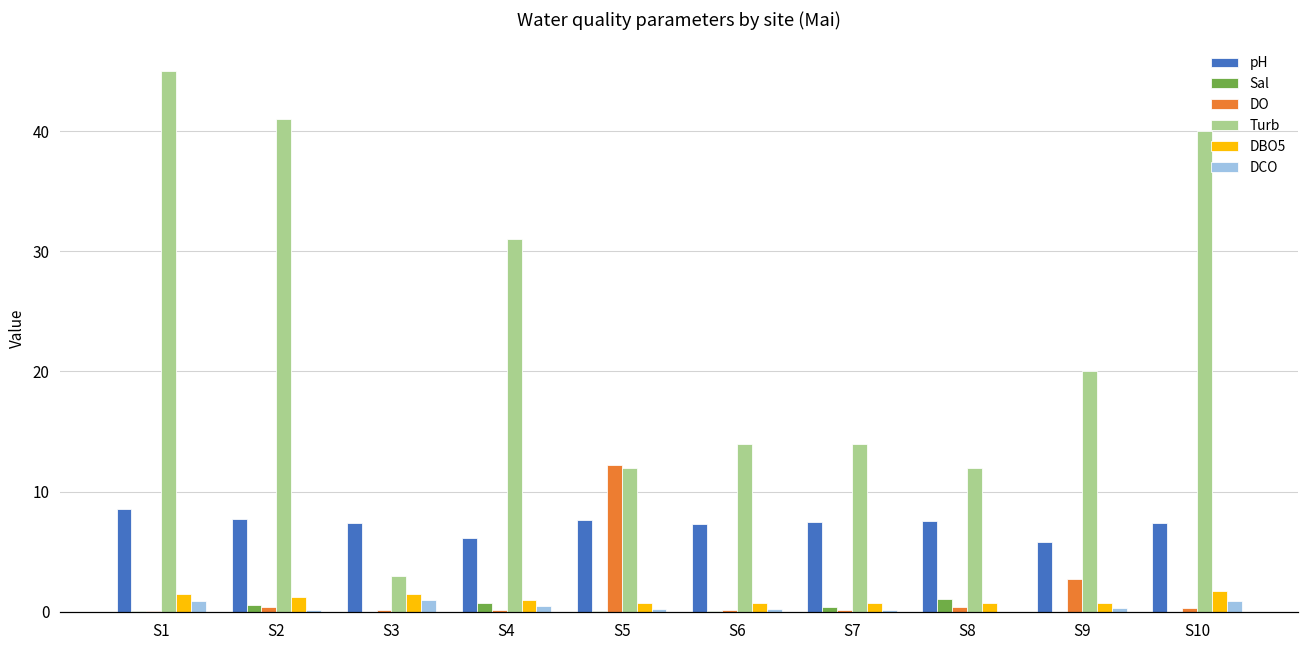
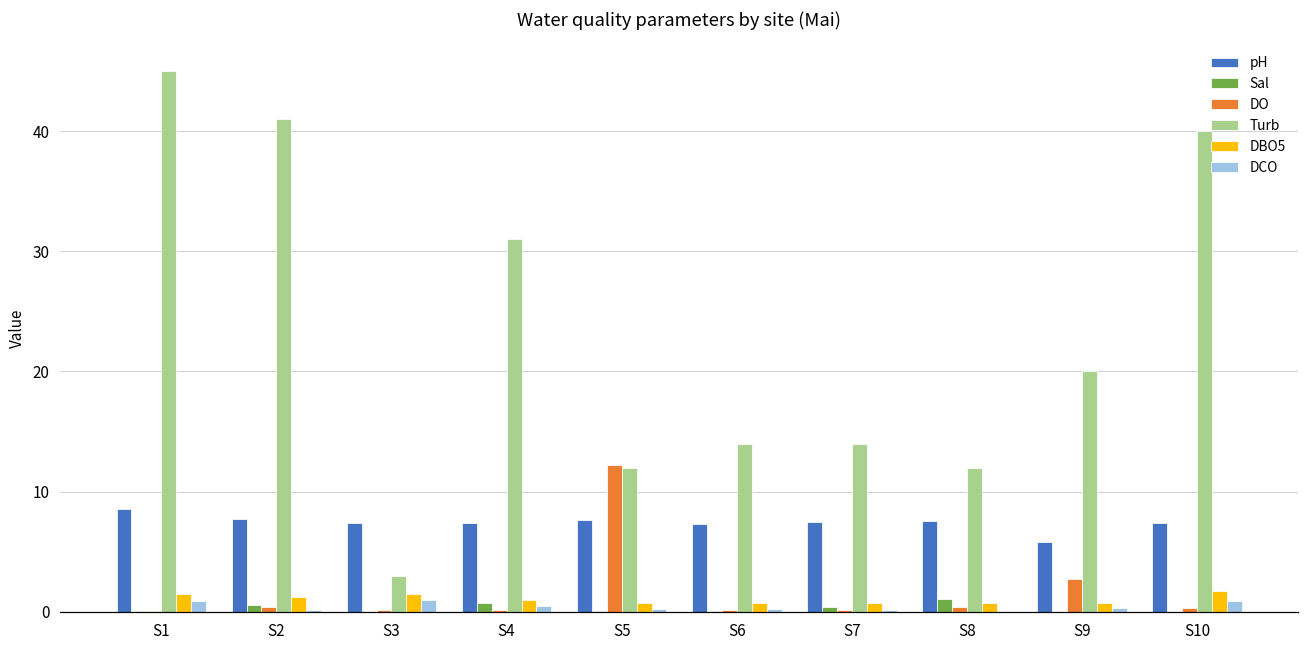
  {
    "pH": {
      "S1": 8.6,
      "S2": 7.8,
      "S3": 7.4,
-     "S4": 6.2,
+     "S4": 7.4,
      "S5": 7.6,
      "S6": 7.4,
      "S7": 7.5,
      "S8": 7.6,
      "S9": 5.8,
      "S10": 7.4
    },
    "Sal": {
      "S2": 0.6,
      "S3": 0.0,
      "S4": 0.7,
      "S7": 0.4,
      "S8": 1.1,
      "S9": 0.0,
      "S10": 0.0
    },
    "DO": {
      "S2": 0.4,
      "S5": 12.2,
      "S8": 0.4,
      "S9": 2.7,
      "S10": 0.4
    },
    "Turb": {
      "S1": 45.0,
      "S2": 41.0,
      "S3": 3.0,
      "S4": 31.0,
      "S5": 12.0,
      "S6": 14.0,
      "S7": 14.0,
      "S8": 12.0,
      "S9": 20.0,
      "S10": 40.0
    },
    "DBO5": {
      "S1": 1.5,
      "S2": 1.3,
      "S3": 1.5,
      "S4": 1.0,
      "S5": 0.8,
      "S6": 0.8,
      "S7": 0.8,
      "S8": 0.8,
      "S9": 0.8,
      "S10": 1.8
    },
    "DCO": {
      "S1": 0.9,
      "S3": 1.0,
      "S4": 0.5,
      "S6": 0.2,
      "S9": 0.4,
      "S10": 0.9
    }
  }
